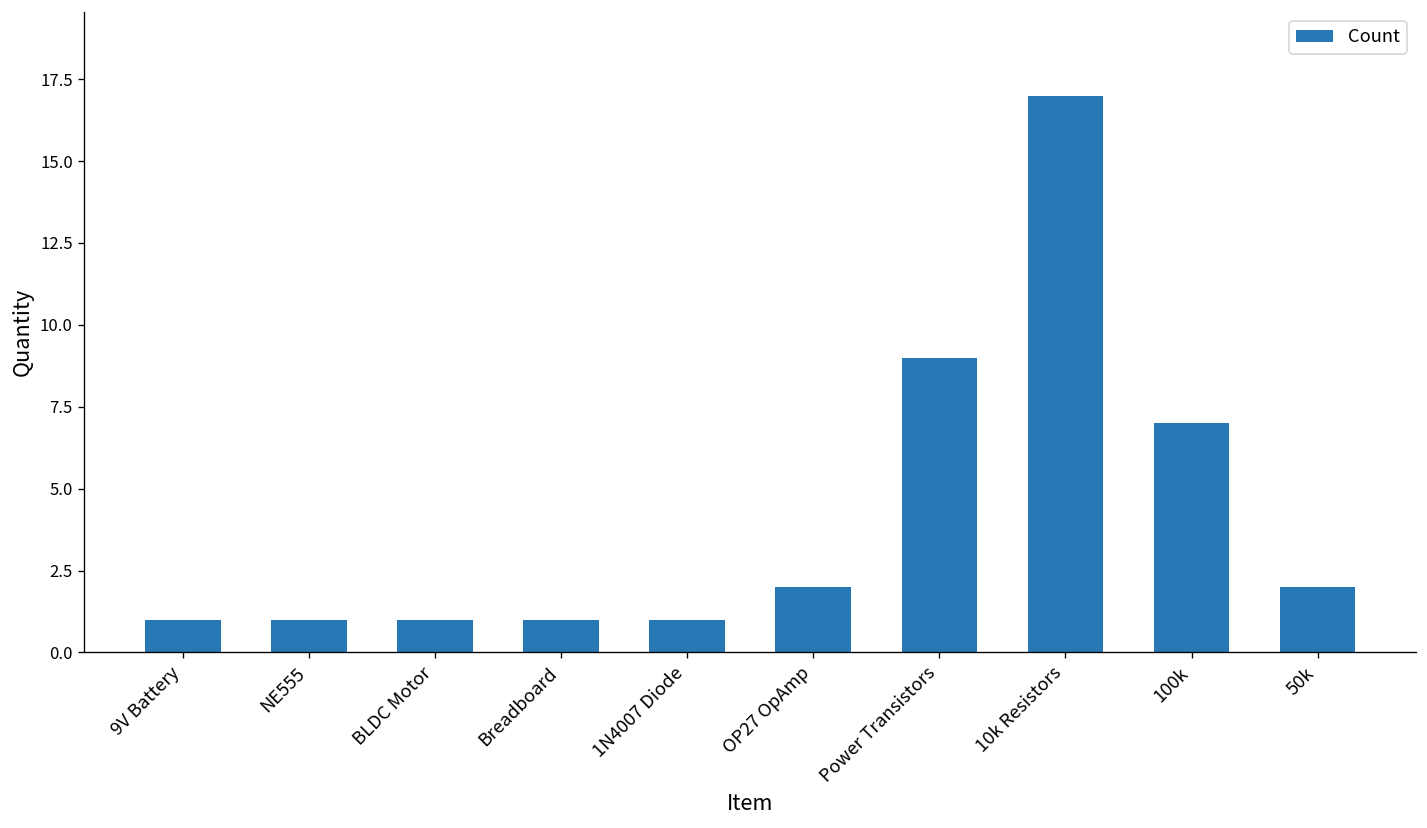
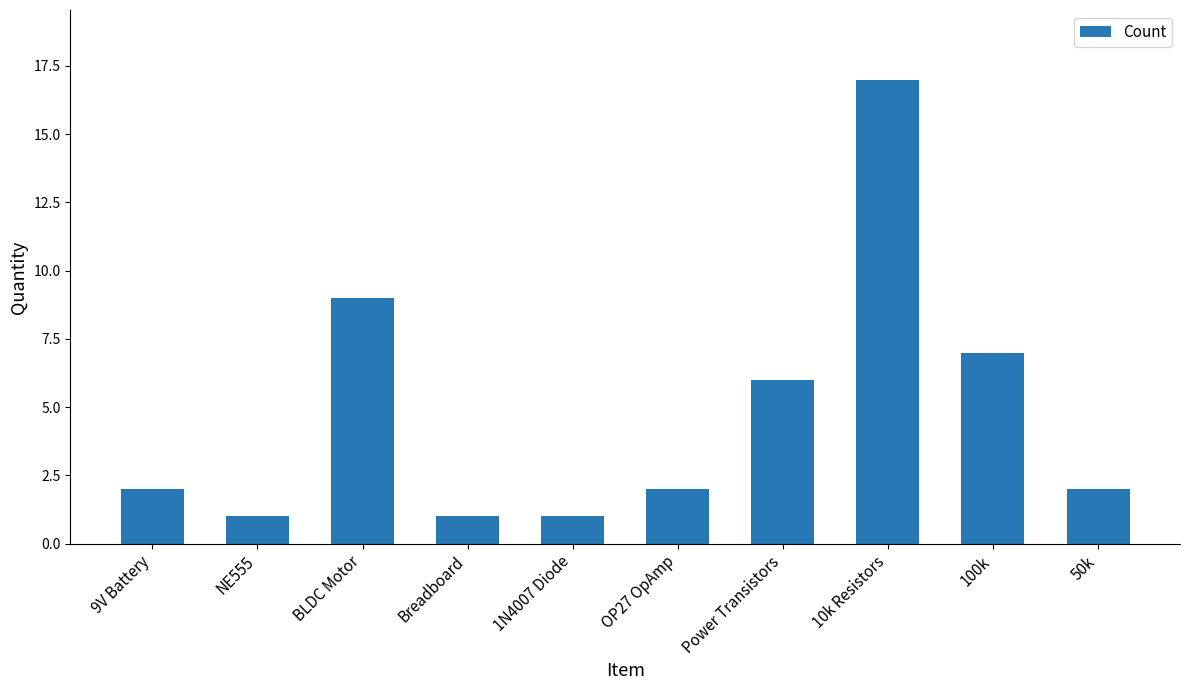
  {
-   "9V Battery": 1,
+   "9V Battery": 2,
    "NE555": 1,
-   "BLDC Motor": 1,
+   "BLDC Motor": 9,
    "Breadboard": 1,
    "1N4007 Diode": 1,
    "OP27 OpAmp": 2,
-   "Power Transistors": 9,
+   "Power Transistors": 6,
    "10k Resistors": 17,
    "100k": 7,
    "50k": 2
  }
